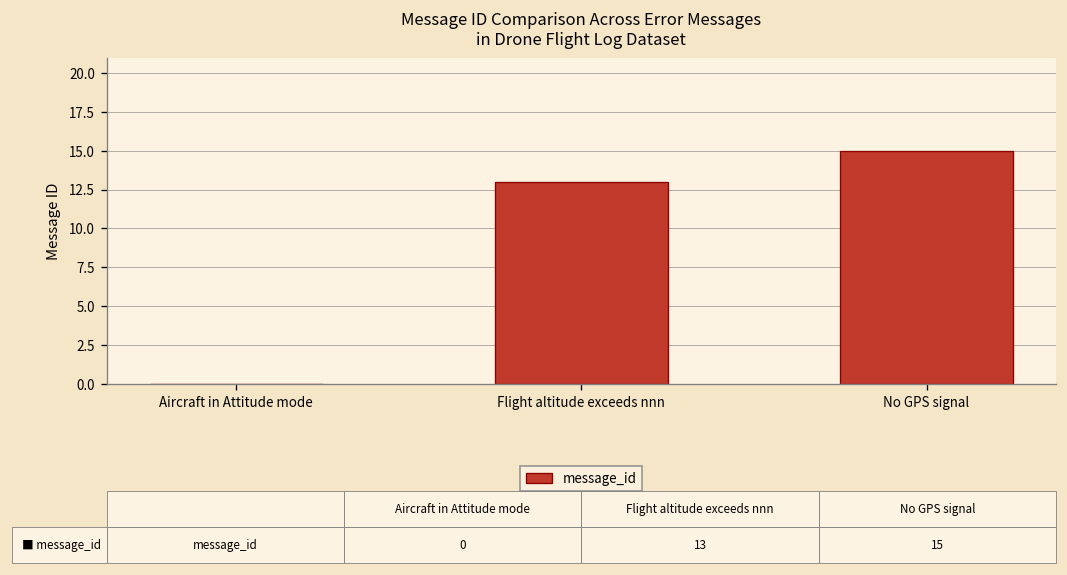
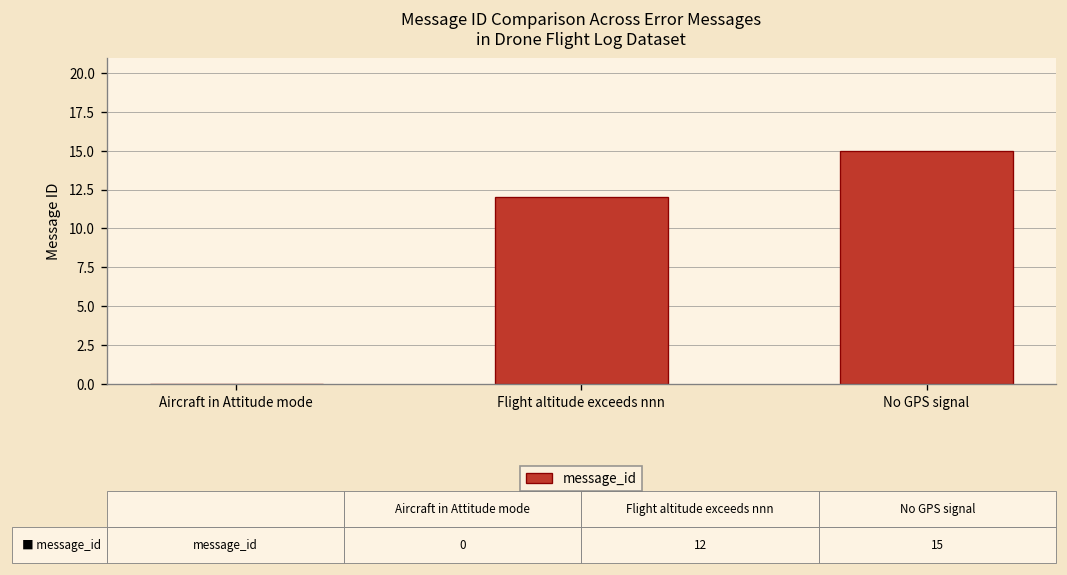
  {
-   "Flight altitude exceeds nnn": 13
+   "Flight altitude exceeds nnn": 12
  }
